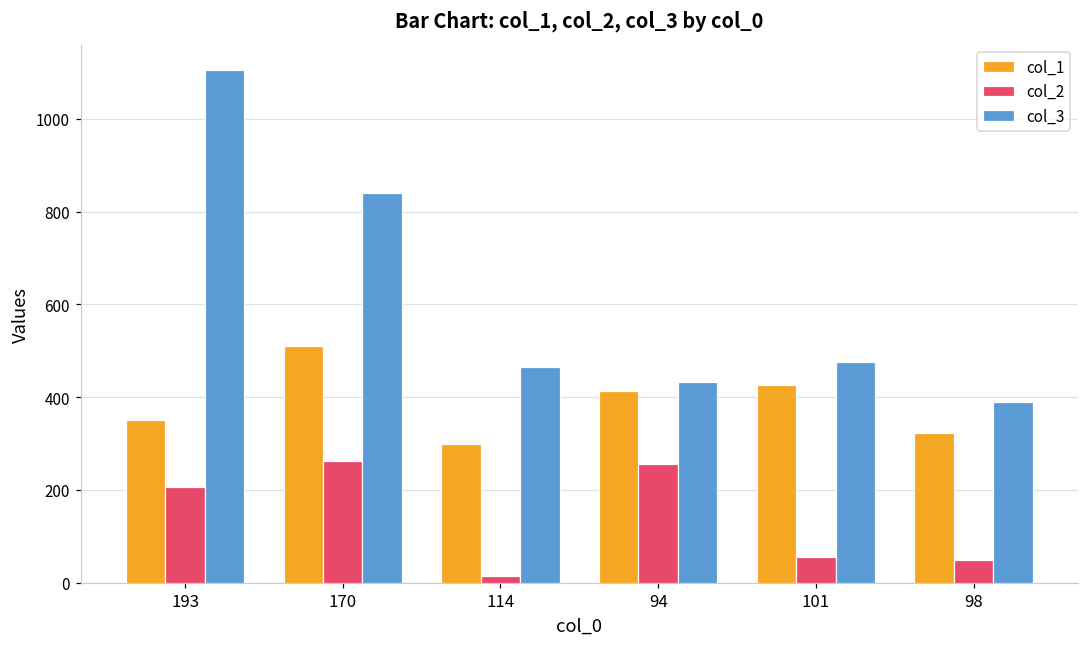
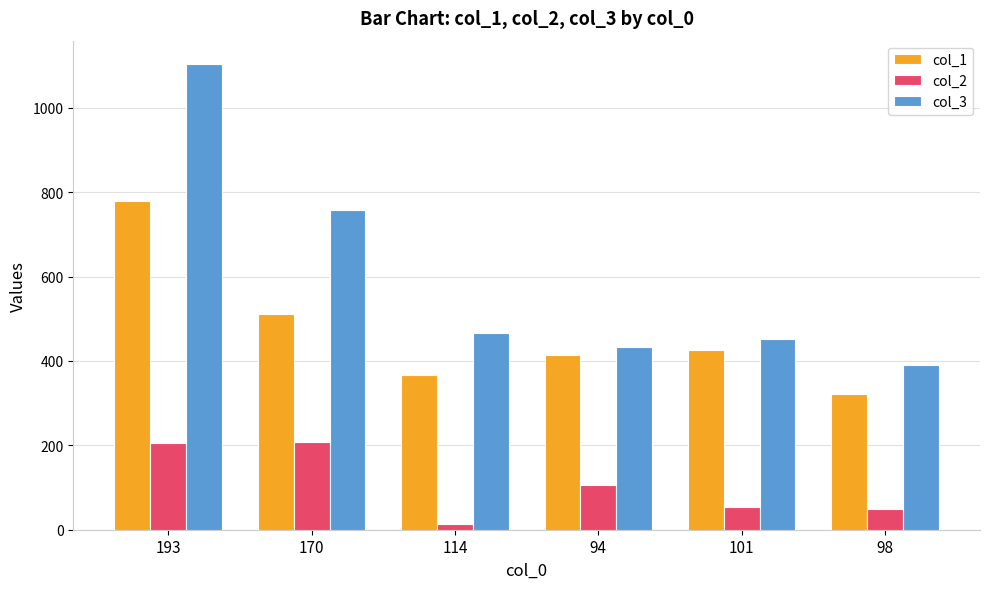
  {
    "col_1": {
-     "193": 350,
+     "193": 780,
      "170": 510,
-     "114": 300,
+     "114": 370,
      "94": 410,
      "101": 430,
      "98": 320
    },
    "col_2": {
      "193": 210,
-     "170": 260,
+     "170": 210,
      "114": 10,
-     "94": 260,
+     "94": 110,
      "101": 60,
      "98": 50
    },
    "col_3": {
      "193": 1100,
-     "170": 840,
+     "170": 760,
      "114": 470,
      "94": 430,
-     "101": 480,
+     "101": 450,
      "98": 390
    }
  }
